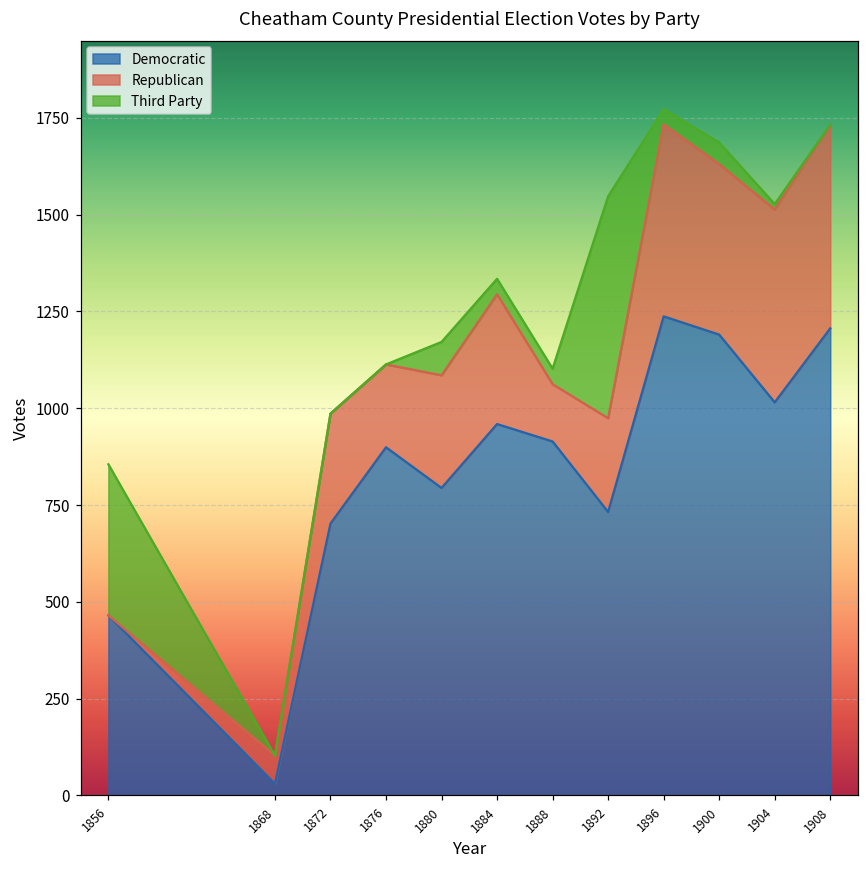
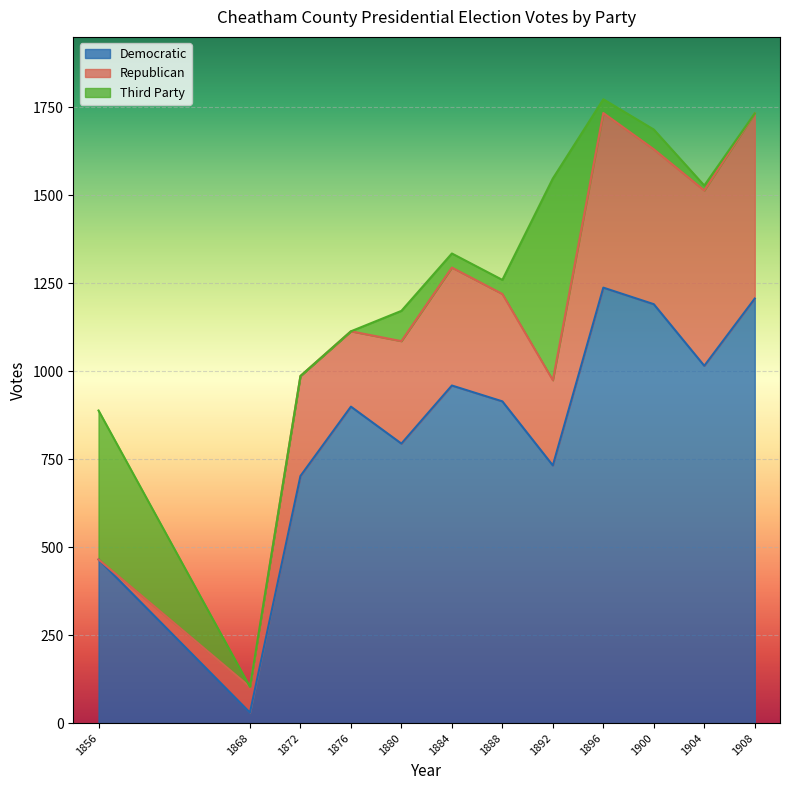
  {
    "Democratic": {
      "1868": 30,
      "1872": 700,
      "1876": 900,
      "1880": 790,
      "1884": 960,
      "1888": 910,
      "1892": 730,
      "1896": 1240,
      "1900": 1190,
      "1904": 1020,
      "1908": 1210
    },
    "Republican": {
      "1880": 290,
      "1884": 340,
-     "1888": 150,
+     "1888": 310,
      "1892": 240,
      "1896": 500,
      "1900": 440,
      "1904": 500
    },
    "Third Party": {
-     "1856": 390,
+     "1856": 420,
      "1880": 90,
      "1884": 40,
      "1888": 40,
      "1892": 570,
      "1896": 40,
      "1900": 60,
      "1904": 10
    }
  }
